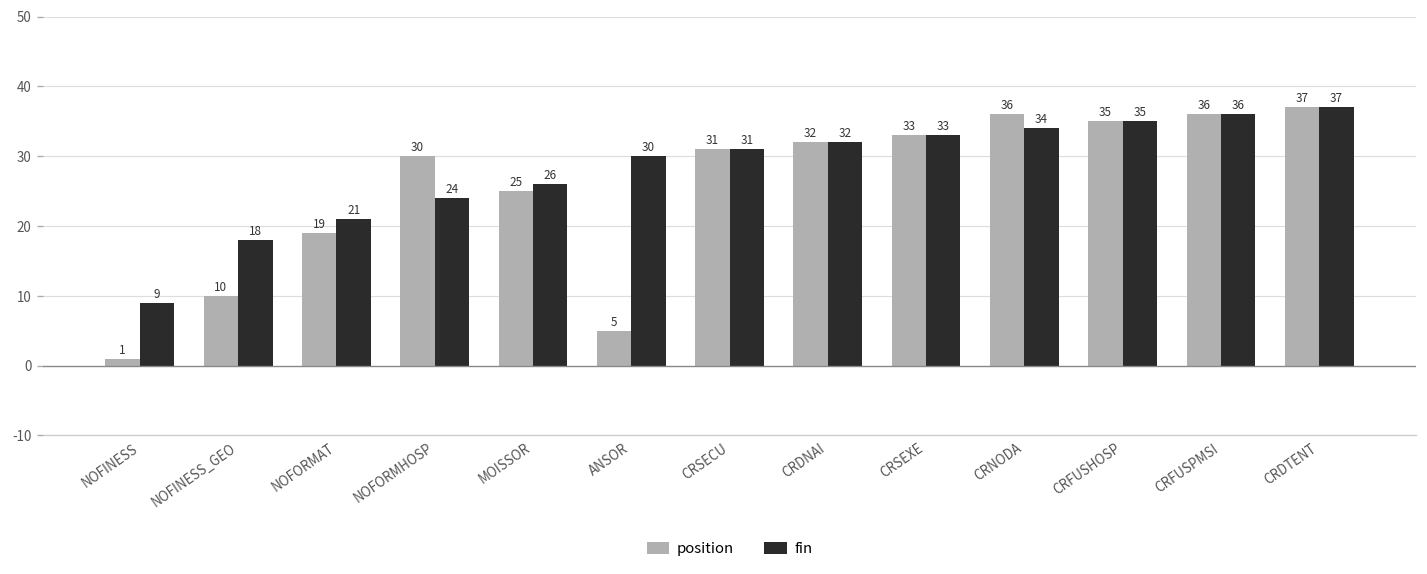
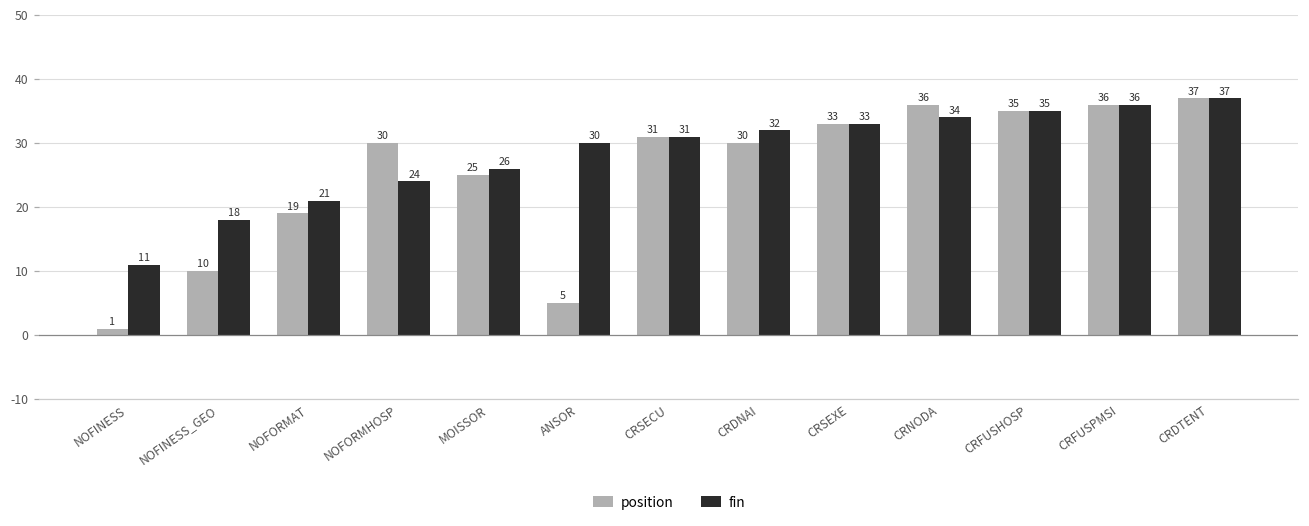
  {
    "position": {
      "NOFINESS": 1,
      "NOFINESS_GEO": 10,
      "NOFORMAT": 19,
      "NOFORMHOSP": 30,
      "MOISSOR": 25,
      "ANSOR": 5,
      "CRSECU": 31,
-     "CRDNAI": 32,
+     "CRDNAI": 30,
      "CRSEXE": 33,
      "CRNODA": 36,
      "CRFUSHOSP": 35,
      "CRFUSPMSI": 36,
      "CRDTENT": 37
    },
    "fin": {
-     "NOFINESS": 9,
+     "NOFINESS": 11,
      "NOFINESS_GEO": 18,
      "NOFORMAT": 21,
      "NOFORMHOSP": 24,
      "MOISSOR": 26,
      "ANSOR": 30,
      "CRSECU": 31,
      "CRDNAI": 32,
      "CRSEXE": 33,
      "CRNODA": 34,
      "CRFUSHOSP": 35,
      "CRFUSPMSI": 36,
      "CRDTENT": 37
    }
  }
